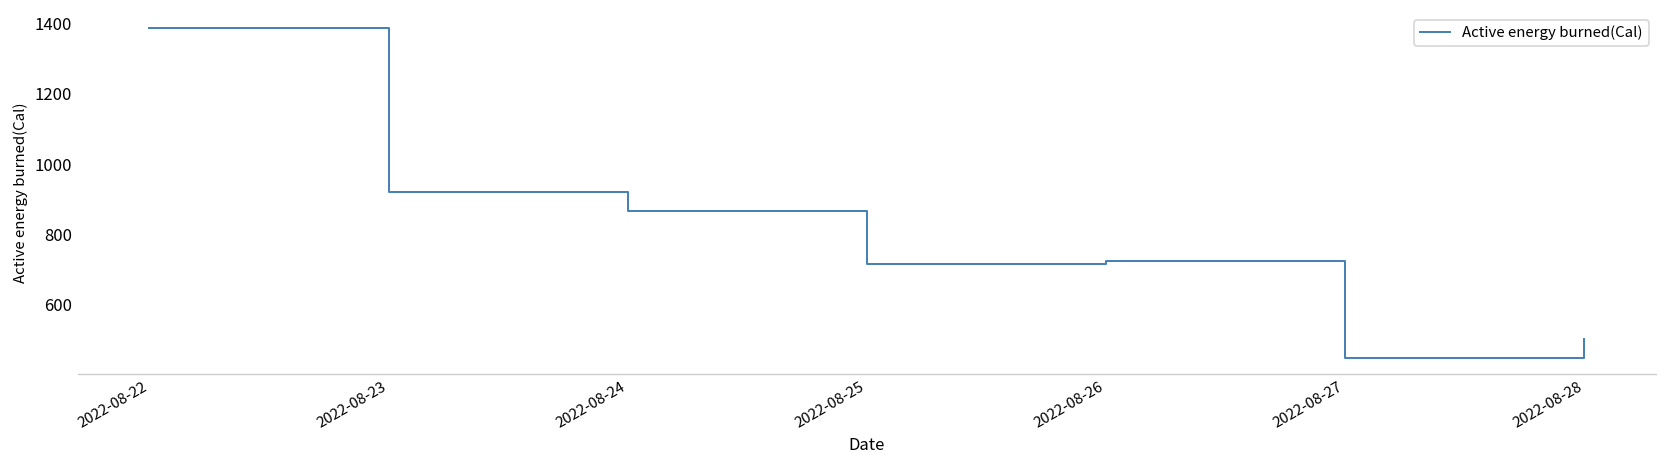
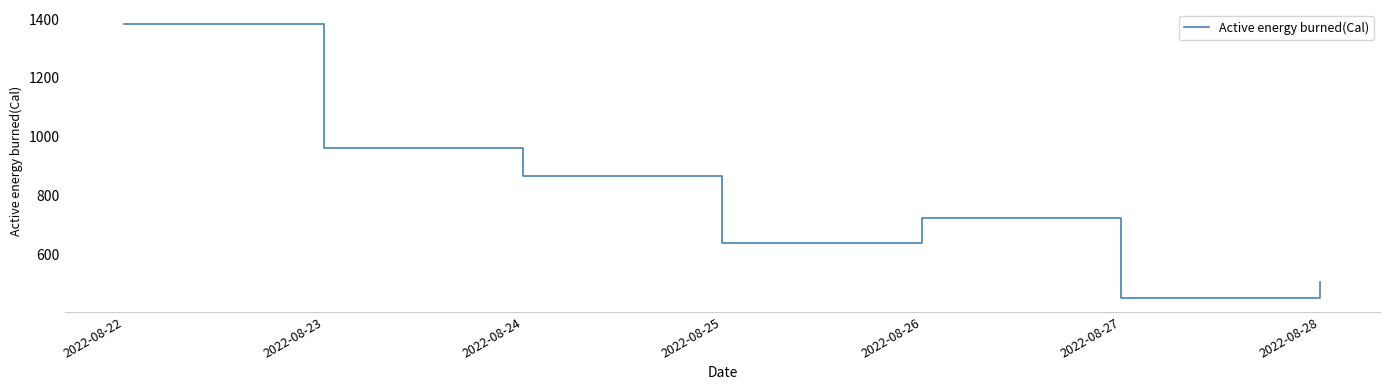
  {
    "2022-08-22": 1380,
-   "2022-08-23": 920,
+   "2022-08-23": 960,
    "2022-08-24": 870,
-   "2022-08-25": 720,
+   "2022-08-25": 640,
    "2022-08-26": 720,
    "2022-08-27": 450,
    "2022-08-28": 500
  }
